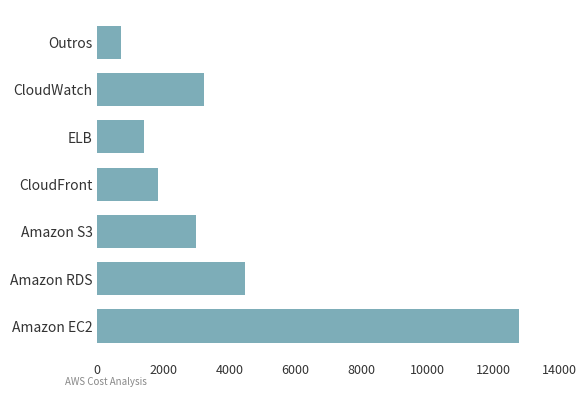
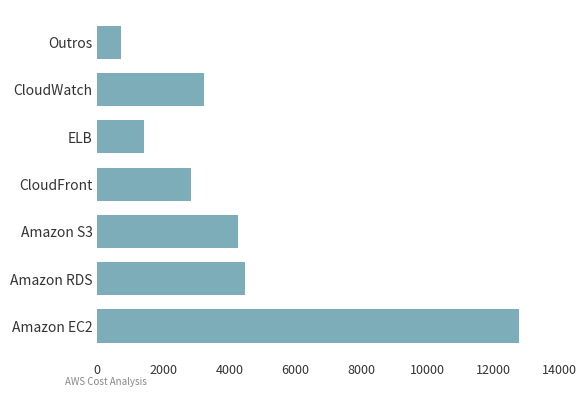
  {
    "Outros": 700,
    "CloudWatch": 3200,
    "ELB": 1400,
-   "CloudFront": 1800,
-   "Amazon S3": 3000,
+   "CloudFront": 2800,
+   "Amazon S3": 4300,
    "Amazon RDS": 4500,
    "Amazon EC2": 12800
  }
